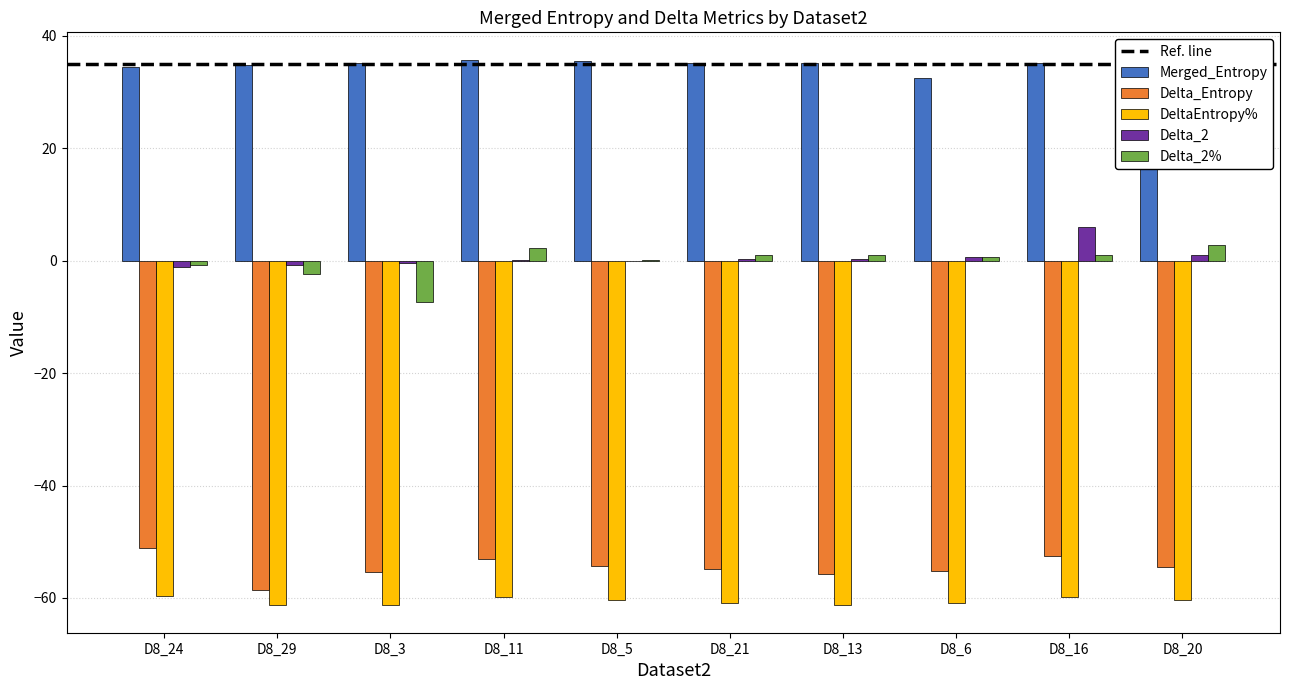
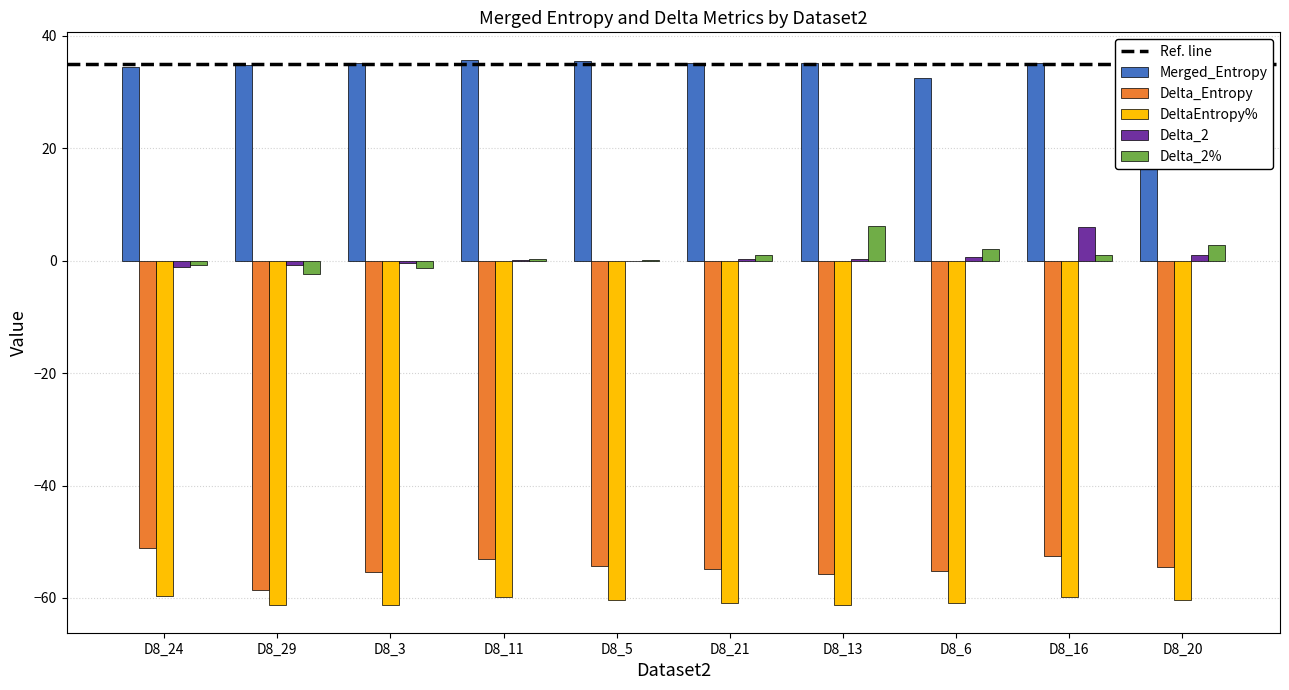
  {
    "Merged_Entropy": {
      "D8_24": 34,
      "D8_29": 35,
      "D8_3": 35,
      "D8_11": 36,
      "D8_5": 36,
      "D8_21": 35,
      "D8_13": 35,
      "D8_6": 32,
      "D8_16": 35
    },
    "Delta_Entropy": {
      "D8_24": -51,
      "D8_29": -59,
      "D8_3": -55,
      "D8_11": -53,
      "D8_5": -54,
      "D8_21": -55,
      "D8_13": -56,
      "D8_6": -55,
      "D8_16": -53,
      "D8_20": -54
    },
    "DeltaEntropy%": {
      "D8_24": -60,
      "D8_29": -61,
      "D8_3": -61,
      "D8_11": -60,
      "D8_5": -60,
      "D8_21": -61,
      "D8_13": -61,
      "D8_6": -61,
      "D8_16": -60,
      "D8_20": -60
    },
    "Delta_2": {
      "D8_24": -1,
      "D8_29": -1,
      "D8_3": 0,
      "D8_6": 1,
      "D8_16": 6,
      "D8_20": 1
    },
    "Delta_2%": {
      "D8_24": -1,
      "D8_29": -2,
-     "D8_3": -7,
-     "D8_11": 2,
+     "D8_3": -1,
+     "D8_11": 0,
      "D8_21": 1,
-     "D8_13": 1,
-     "D8_6": 1,
+     "D8_13": 6,
+     "D8_6": 2,
      "D8_16": 1,
      "D8_20": 3
    }
  }
